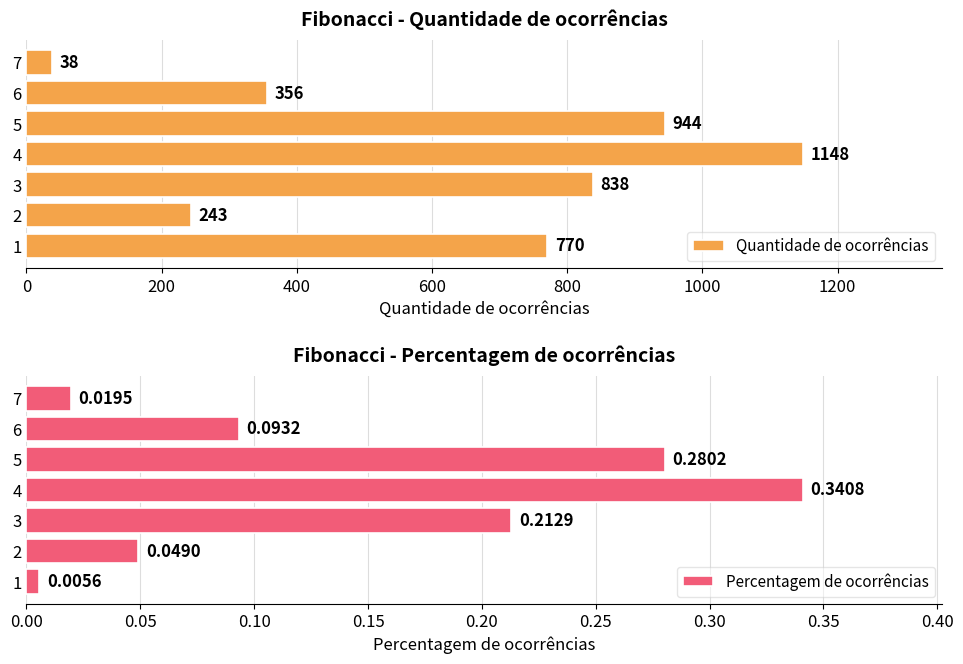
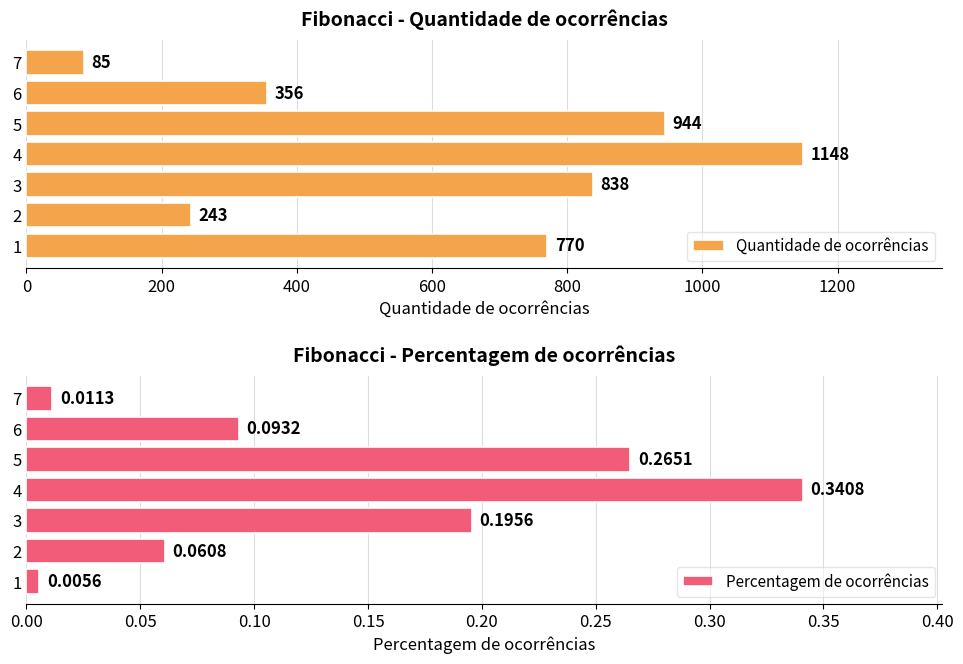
  {
    "Fibonacci - Quantidade de ocorrências": {
-     "7": 38,
+     "7": 85,
      "6": 356,
      "5": 944,
      "4": 1148,
      "3": 838,
      "2": 243,
      "1": 770
    },
    "Fibonacci - Percentagem de ocorrências": {
-     "7": 0.0195,
+     "7": 0.0113,
      "6": 0.0932,
-     "5": 0.2802,
+     "5": 0.2651,
      "4": 0.3408,
-     "3": 0.2129,
-     "2": 0.0490,
+     "3": 0.1956,
+     "2": 0.0608,
      "1": 0.0056
    }
  }
